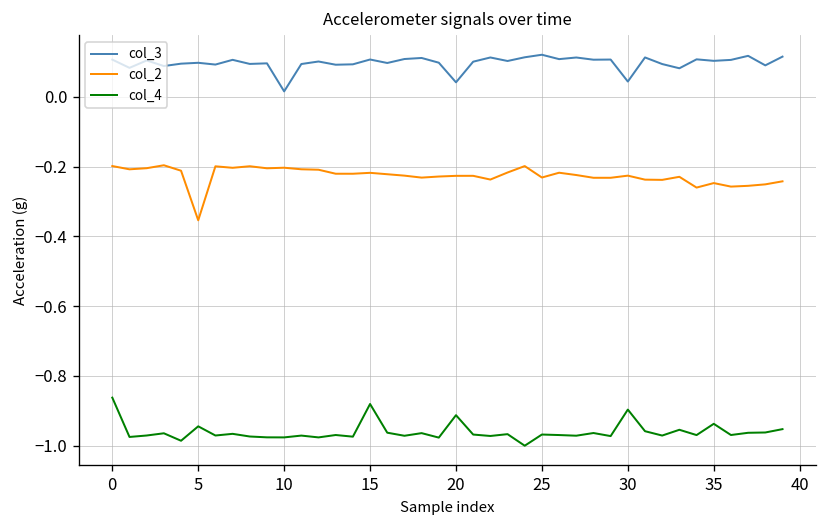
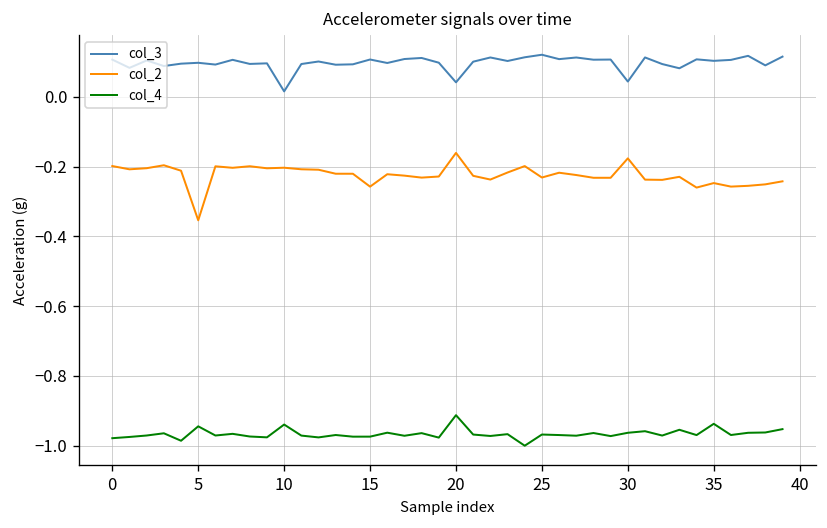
  {
    "col_3": {
      "5": 0.10,
      "10": 0.02,
      "15": 0.11,
      "20": 0.04,
      "25": 0.12,
      "30": 0.04,
      "35": 0.10
    },
    "col_2": {
      "0": -0.20,
      "5": -0.35,
      "10": -0.20,
-     "15": -0.22,
-     "20": -0.23,
+     "15": -0.26,
+     "20": -0.16,
      "25": -0.23,
-     "30": -0.23,
+     "30": -0.18,
      "35": -0.25
    },
    "col_4": {
-     "0": -0.86,
+     "0": -0.98,
      "5": -0.94,
-     "10": -0.98,
-     "15": -0.88,
+     "10": -0.94,
+     "15": -0.97,
      "20": -0.91,
      "25": -0.97,
-     "30": -0.90,
+     "30": -0.96,
      "35": -0.94
    }
  }
